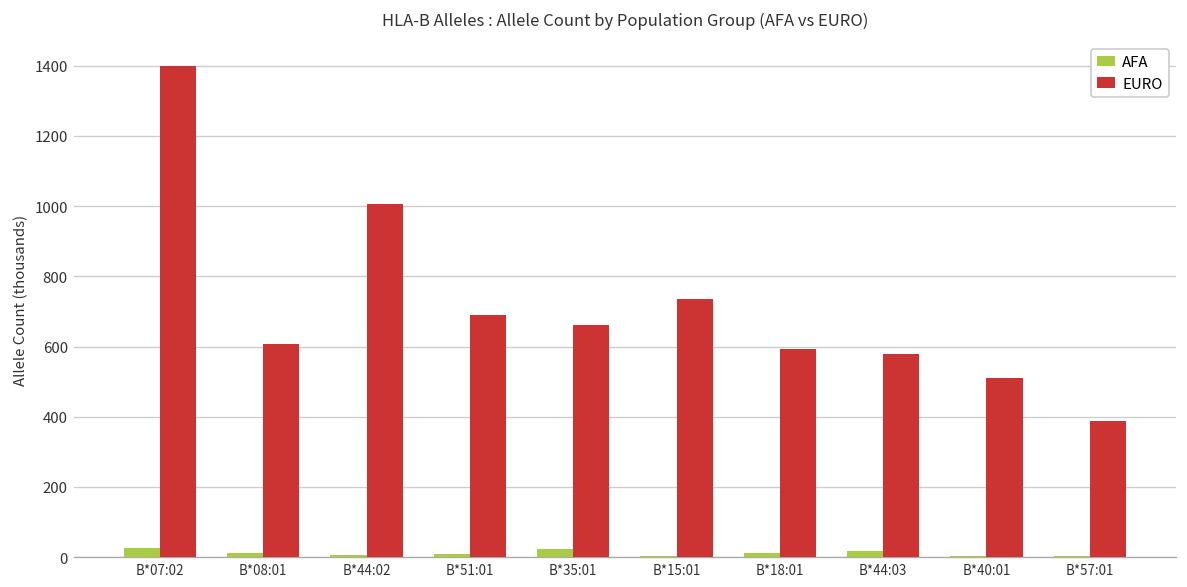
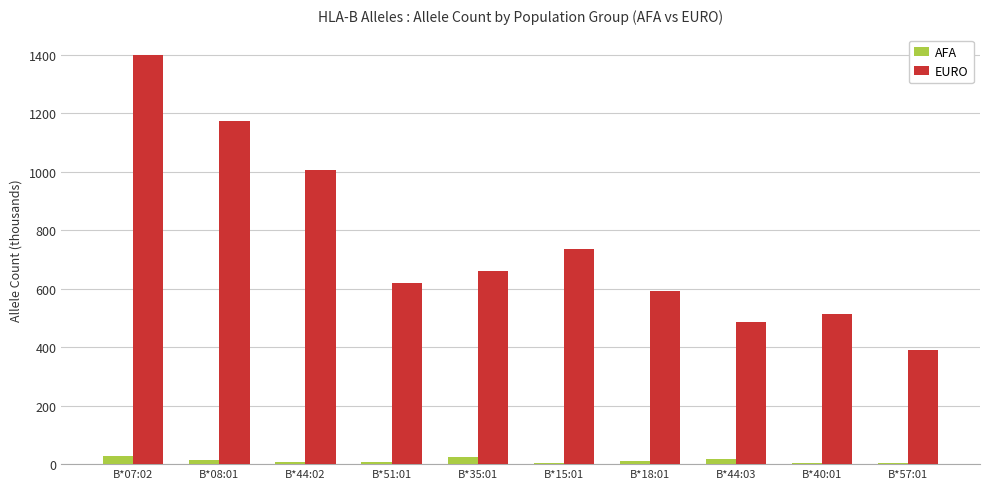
  {
    "AFA": {
      "B*07:02": 30,
      "B*08:01": 10,
      "B*51:01": 10,
      "B*35:01": 20,
      "B*18:01": 10,
      "B*44:03": 20
    },
    "EURO": {
      "B*07:02": 1400,
-     "B*08:01": 610,
+     "B*08:01": 1170,
      "B*44:02": 1010,
-     "B*51:01": 690,
+     "B*51:01": 620,
      "B*35:01": 660,
      "B*15:01": 730,
      "B*18:01": 590,
-     "B*44:03": 580,
+     "B*44:03": 490,
      "B*40:01": 510,
      "B*57:01": 390
    }
  }
